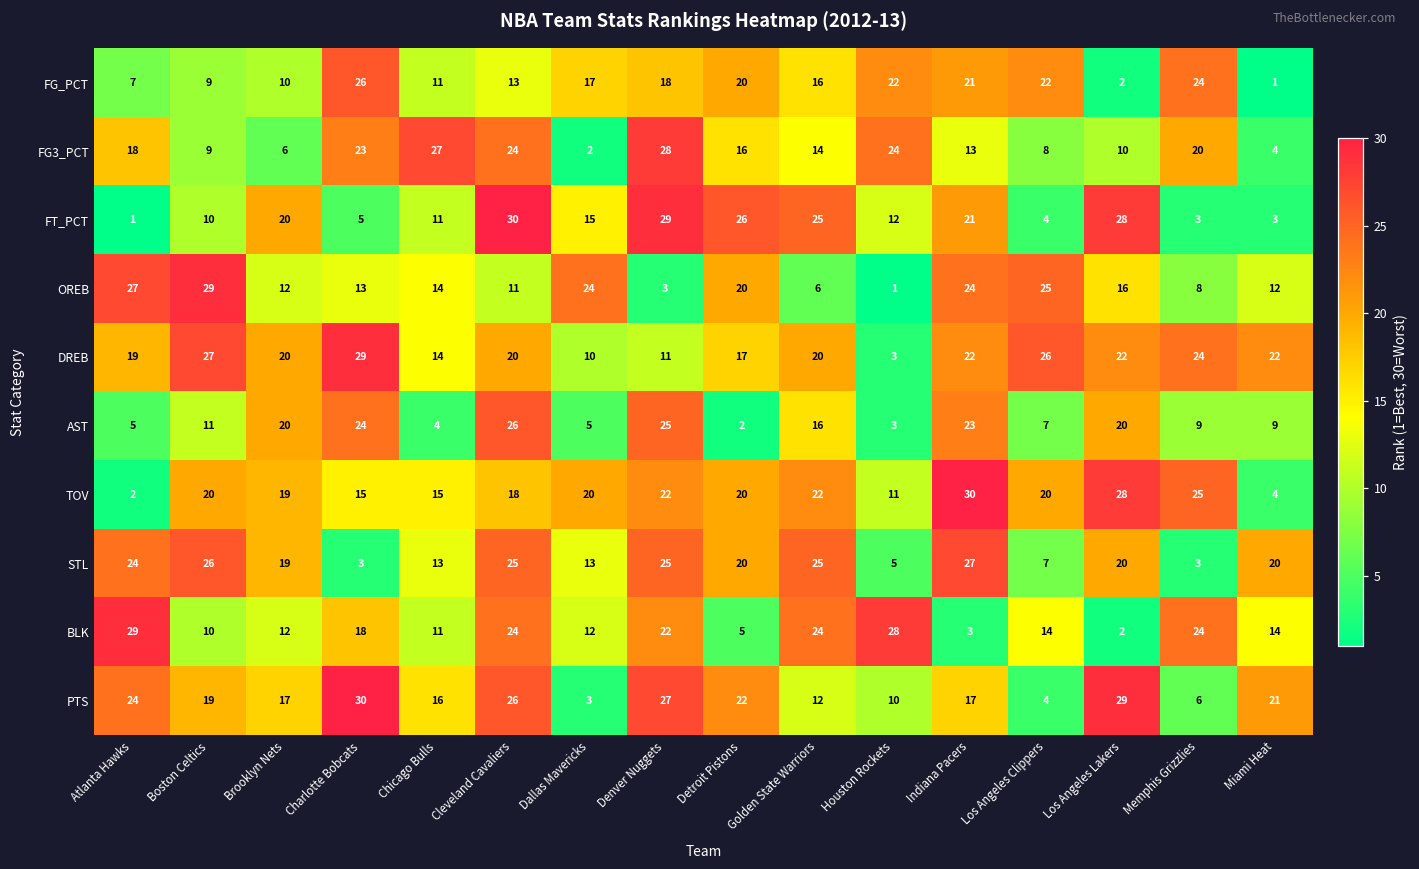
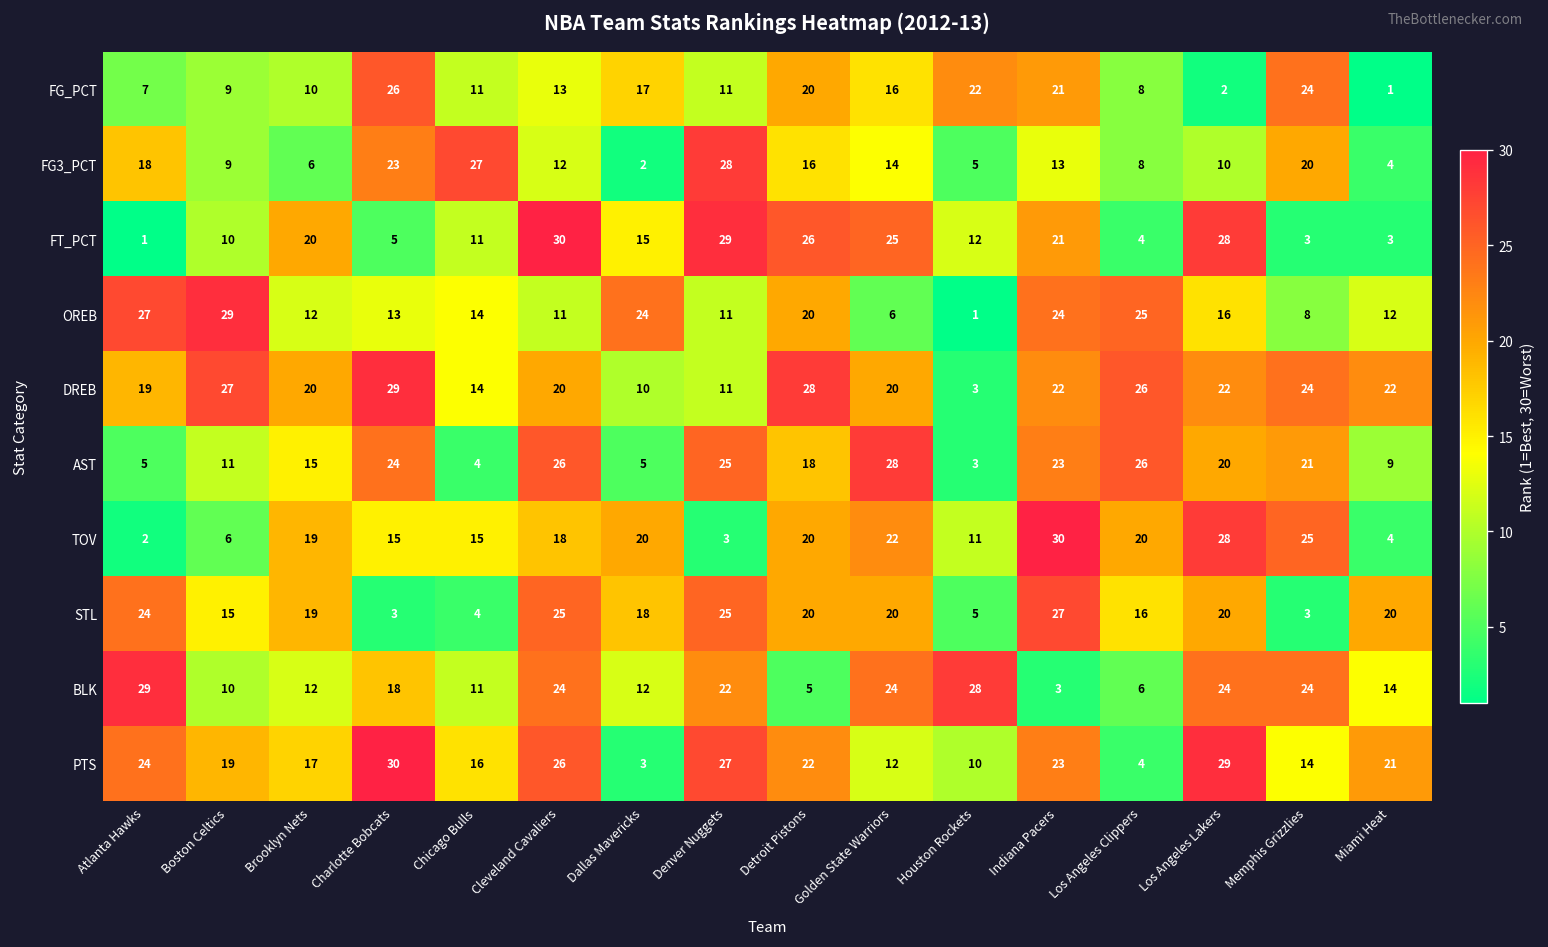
  {
    "FG_PCT": {
      "Atlanta Hawks": 7,
      "Boston Celtics": 9,
      "Brooklyn Nets": 10,
      "Charlotte Bobcats": 26,
      "Chicago Bulls": 11,
      "Cleveland Cavaliers": 13,
      "Dallas Mavericks": 17,
-     "Denver Nuggets": 18,
+     "Denver Nuggets": 11,
      "Detroit Pistons": 20,
      "Golden State Warriors": 16,
      "Houston Rockets": 22,
      "Indiana Pacers": 21,
-     "Los Angeles Clippers": 22,
+     "Los Angeles Clippers": 8,
      "Los Angeles Lakers": 2,
      "Memphis Grizzlies": 24,
      "Miami Heat": 1
    },
    "FG3_PCT": {
      "Atlanta Hawks": 18,
      "Boston Celtics": 9,
      "Brooklyn Nets": 6,
      "Charlotte Bobcats": 23,
      "Chicago Bulls": 27,
-     "Cleveland Cavaliers": 24,
+     "Cleveland Cavaliers": 12,
      "Dallas Mavericks": 2,
      "Denver Nuggets": 28,
      "Detroit Pistons": 16,
      "Golden State Warriors": 14,
-     "Houston Rockets": 24,
+     "Houston Rockets": 5,
      "Indiana Pacers": 13,
      "Los Angeles Clippers": 8,
      "Los Angeles Lakers": 10,
      "Memphis Grizzlies": 20,
      "Miami Heat": 4
    },
    "FT_PCT": {
      "Atlanta Hawks": 1,
      "Boston Celtics": 10,
      "Brooklyn Nets": 20,
      "Charlotte Bobcats": 5,
      "Chicago Bulls": 11,
      "Cleveland Cavaliers": 30,
      "Dallas Mavericks": 15,
      "Denver Nuggets": 29,
      "Detroit Pistons": 26,
      "Golden State Warriors": 25,
      "Houston Rockets": 12,
      "Indiana Pacers": 21,
      "Los Angeles Clippers": 4,
      "Los Angeles Lakers": 28,
      "Memphis Grizzlies": 3,
      "Miami Heat": 3
    },
    "OREB": {
      "Atlanta Hawks": 27,
      "Boston Celtics": 29,
      "Brooklyn Nets": 12,
      "Charlotte Bobcats": 13,
      "Chicago Bulls": 14,
      "Cleveland Cavaliers": 11,
      "Dallas Mavericks": 24,
-     "Denver Nuggets": 3,
+     "Denver Nuggets": 11,
      "Detroit Pistons": 20,
      "Golden State Warriors": 6,
      "Houston Rockets": 1,
      "Indiana Pacers": 24,
      "Los Angeles Clippers": 25,
      "Los Angeles Lakers": 16,
      "Memphis Grizzlies": 8,
      "Miami Heat": 12
    },
    "DREB": {
      "Atlanta Hawks": 19,
      "Boston Celtics": 27,
      "Brooklyn Nets": 20,
      "Charlotte Bobcats": 29,
      "Chicago Bulls": 14,
      "Cleveland Cavaliers": 20,
      "Dallas Mavericks": 10,
      "Denver Nuggets": 11,
-     "Detroit Pistons": 17,
+     "Detroit Pistons": 28,
      "Golden State Warriors": 20,
      "Houston Rockets": 3,
      "Indiana Pacers": 22,
      "Los Angeles Clippers": 26,
      "Los Angeles Lakers": 22,
      "Memphis Grizzlies": 24,
      "Miami Heat": 22
    },
    "AST": {
      "Atlanta Hawks": 5,
      "Boston Celtics": 11,
-     "Brooklyn Nets": 20,
+     "Brooklyn Nets": 15,
      "Charlotte Bobcats": 24,
      "Chicago Bulls": 4,
      "Cleveland Cavaliers": 26,
      "Dallas Mavericks": 5,
      "Denver Nuggets": 25,
-     "Detroit Pistons": 2,
-     "Golden State Warriors": 16,
+     "Detroit Pistons": 18,
+     "Golden State Warriors": 28,
      "Houston Rockets": 3,
      "Indiana Pacers": 23,
-     "Los Angeles Clippers": 7,
+     "Los Angeles Clippers": 26,
      "Los Angeles Lakers": 20,
-     "Memphis Grizzlies": 9,
+     "Memphis Grizzlies": 21,
      "Miami Heat": 9
    },
    "TOV": {
      "Atlanta Hawks": 2,
-     "Boston Celtics": 20,
+     "Boston Celtics": 6,
      "Brooklyn Nets": 19,
      "Charlotte Bobcats": 15,
      "Chicago Bulls": 15,
      "Cleveland Cavaliers": 18,
      "Dallas Mavericks": 20,
-     "Denver Nuggets": 22,
+     "Denver Nuggets": 3,
      "Detroit Pistons": 20,
      "Golden State Warriors": 22,
      "Houston Rockets": 11,
      "Indiana Pacers": 30,
      "Los Angeles Clippers": 20,
      "Los Angeles Lakers": 28,
      "Memphis Grizzlies": 25,
      "Miami Heat": 4
    },
    "STL": {
      "Atlanta Hawks": 24,
-     "Boston Celtics": 26,
+     "Boston Celtics": 15,
      "Brooklyn Nets": 19,
      "Charlotte Bobcats": 3,
-     "Chicago Bulls": 13,
+     "Chicago Bulls": 4,
      "Cleveland Cavaliers": 25,
-     "Dallas Mavericks": 13,
+     "Dallas Mavericks": 18,
      "Denver Nuggets": 25,
      "Detroit Pistons": 20,
-     "Golden State Warriors": 25,
+     "Golden State Warriors": 20,
      "Houston Rockets": 5,
      "Indiana Pacers": 27,
-     "Los Angeles Clippers": 7,
+     "Los Angeles Clippers": 16,
      "Los Angeles Lakers": 20,
      "Memphis Grizzlies": 3,
      "Miami Heat": 20
    },
    "BLK": {
      "Atlanta Hawks": 29,
      "Boston Celtics": 10,
      "Brooklyn Nets": 12,
      "Charlotte Bobcats": 18,
      "Chicago Bulls": 11,
      "Cleveland Cavaliers": 24,
      "Dallas Mavericks": 12,
      "Denver Nuggets": 22,
      "Detroit Pistons": 5,
      "Golden State Warriors": 24,
      "Houston Rockets": 28,
      "Indiana Pacers": 3,
-     "Los Angeles Clippers": 14,
-     "Los Angeles Lakers": 2,
+     "Los Angeles Clippers": 6,
+     "Los Angeles Lakers": 24,
      "Memphis Grizzlies": 24,
      "Miami Heat": 14
    },
    "PTS": {
      "Atlanta Hawks": 24,
      "Boston Celtics": 19,
      "Brooklyn Nets": 17,
      "Charlotte Bobcats": 30,
      "Chicago Bulls": 16,
      "Cleveland Cavaliers": 26,
      "Dallas Mavericks": 3,
      "Denver Nuggets": 27,
      "Detroit Pistons": 22,
      "Golden State Warriors": 12,
      "Houston Rockets": 10,
-     "Indiana Pacers": 17,
+     "Indiana Pacers": 23,
      "Los Angeles Clippers": 4,
      "Los Angeles Lakers": 29,
-     "Memphis Grizzlies": 6,
+     "Memphis Grizzlies": 14,
      "Miami Heat": 21
    }
  }
